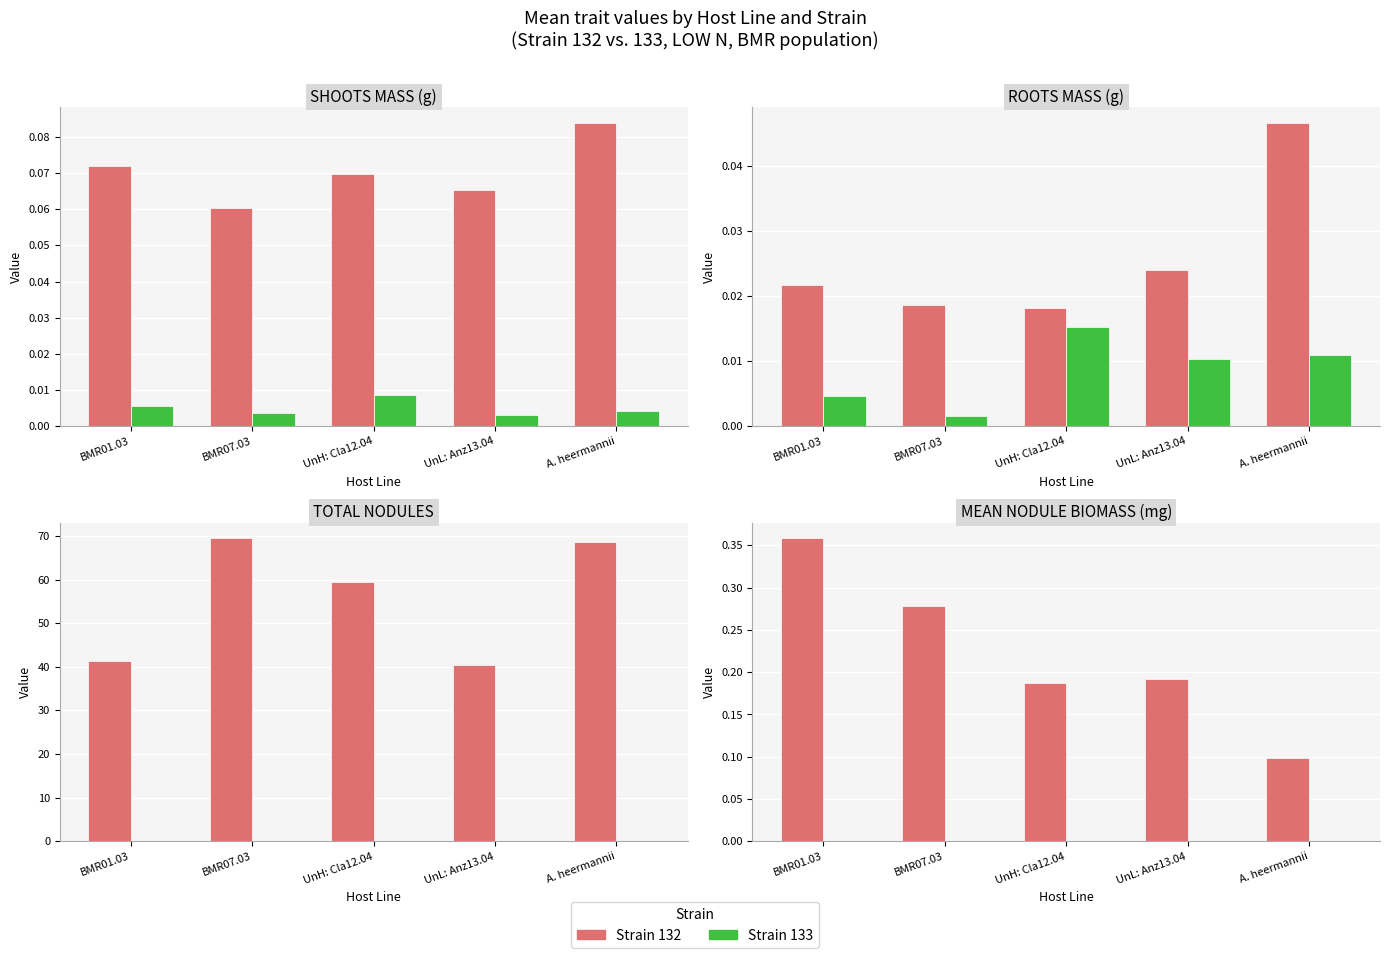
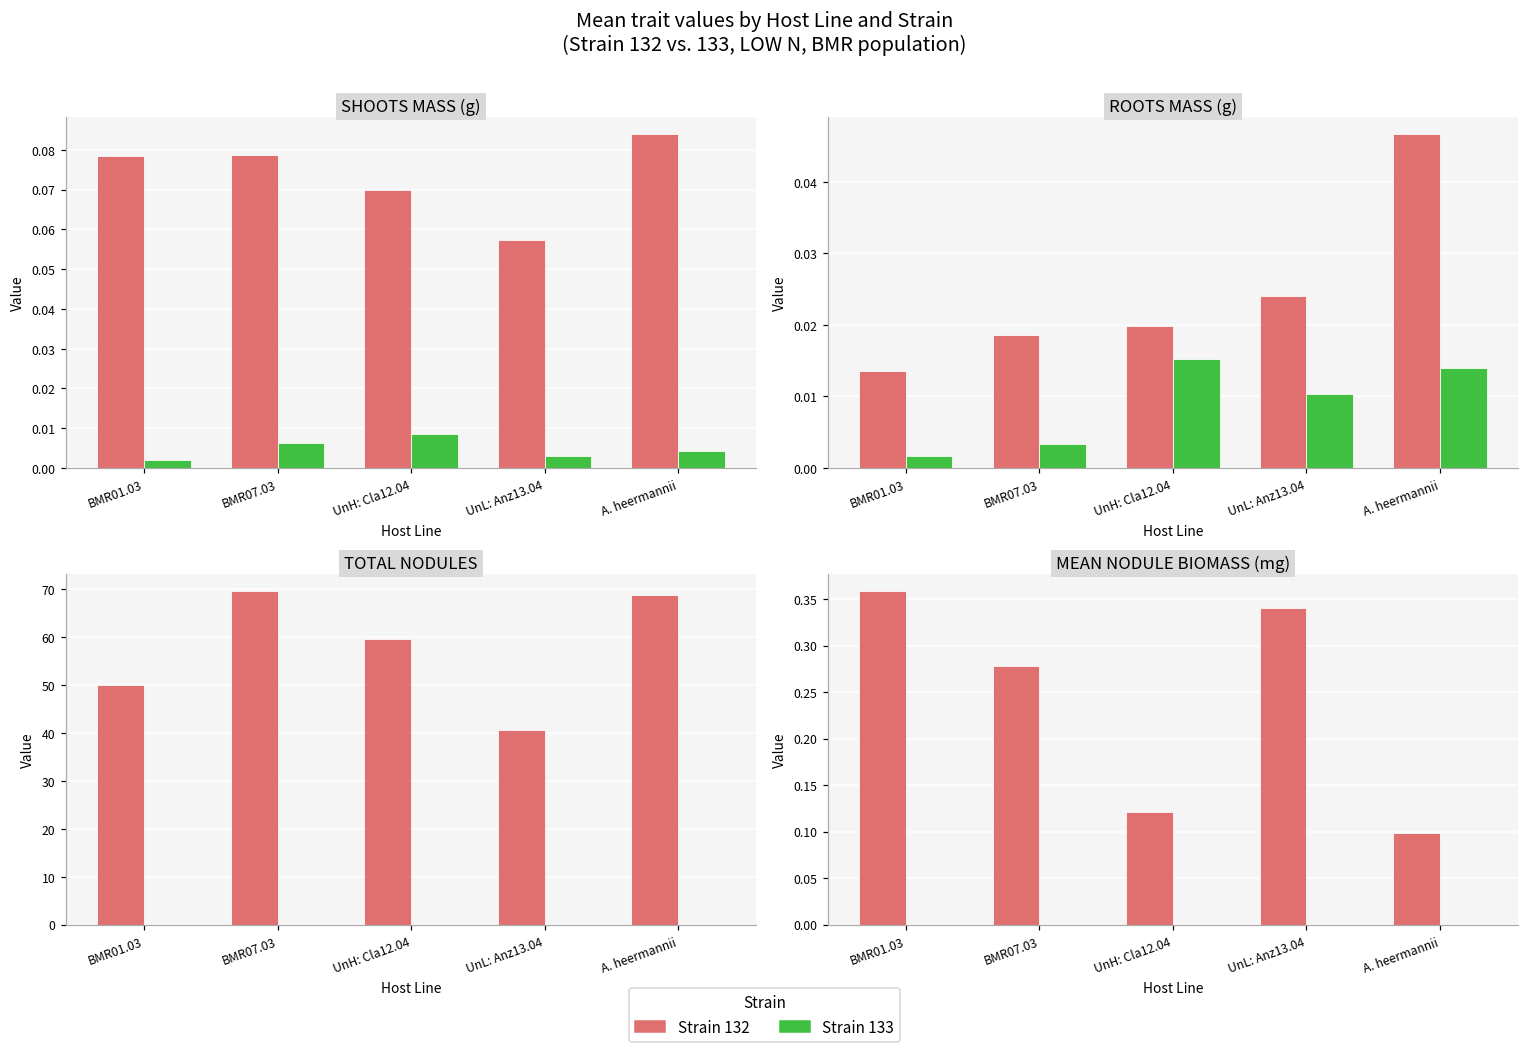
  {
    "SHOOTS MASS (g)": {
      "Strain 132": {
-       "BMR01.03": 0.072,
-       "BMR07.03": 0.060,
+       "BMR01.03": 0.079,
+       "BMR07.03": 0.079,
        "UnH: Cla12.04": 0.070,
-       "UnL: Anz13.04": 0.065,
+       "UnL: Anz13.04": 0.057,
        "A. heermannii": 0.084
      },
      "Strain 133": {
-       "BMR01.03": 0.006,
-       "BMR07.03": 0.004,
+       "BMR01.03": 0.002,
+       "BMR07.03": 0.006,
        "UnH: Cla12.04": 0.009,
        "UnL: Anz13.04": 0.003,
        "A. heermannii": 0.004
      }
    },
    "ROOTS MASS (g)": {
      "Strain 132": {
-       "BMR01.03": 0.022,
+       "BMR01.03": 0.014,
        "BMR07.03": 0.019,
-       "UnH: Cla12.04": 0.018,
+       "UnH: Cla12.04": 0.020,
        "UnL: Anz13.04": 0.024,
        "A. heermannii": 0.047
      },
      "Strain 133": {
-       "BMR01.03": 0.005,
-       "BMR07.03": 0.002,
+       "BMR01.03": 0.002,
+       "BMR07.03": 0.003,
        "UnH: Cla12.04": 0.015,
        "UnL: Anz13.04": 0.010,
-       "A. heermannii": 0.011
+       "A. heermannii": 0.014
      }
    },
    "TOTAL NODULES": {
      "Strain 132": {
-       "BMR01.03": 41,
+       "BMR01.03": 50,
        "BMR07.03": 70,
        "UnH: Cla12.04": 60,
        "UnL: Anz13.04": 41,
        "A. heermannii": 69
      },
      "Strain 133": {
        "BMR01.03": 0,
        "BMR07.03": 0,
        "UnH: Cla12.04": 0,
        "UnL: Anz13.04": 0,
        "A. heermannii": 0
      }
    },
    "MEAN NODULE BIOMASS (mg)": {
      "Strain 132": {
        "BMR01.03": 0.36,
        "BMR07.03": 0.28,
-       "UnH: Cla12.04": 0.19,
-       "UnL: Anz13.04": 0.19,
+       "UnH: Cla12.04": 0.12,
+       "UnL: Anz13.04": 0.34,
        "A. heermannii": 0.10
      },
      "Strain 133": {
        "BMR01.03": 0.00,
        "BMR07.03": 0.00,
        "UnH: Cla12.04": 0.00,
        "UnL: Anz13.04": 0.00,
        "A. heermannii": 0.00
      }
    }
  }
